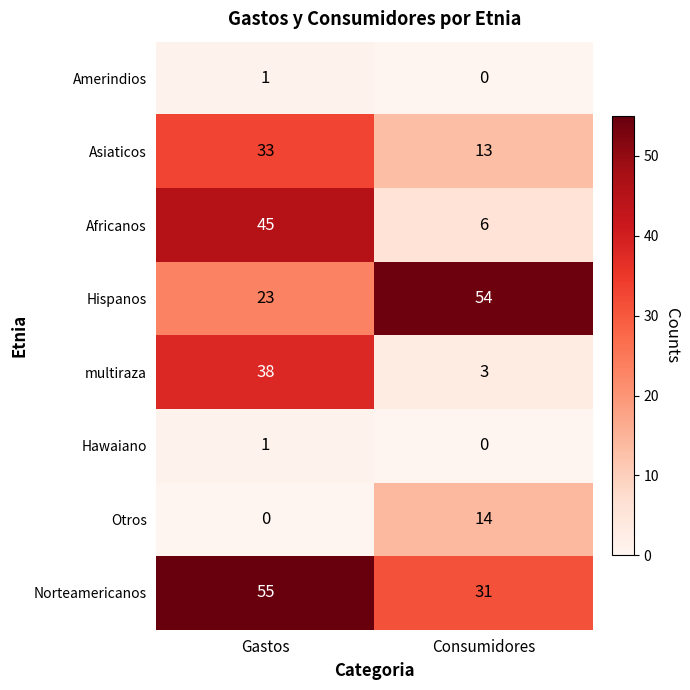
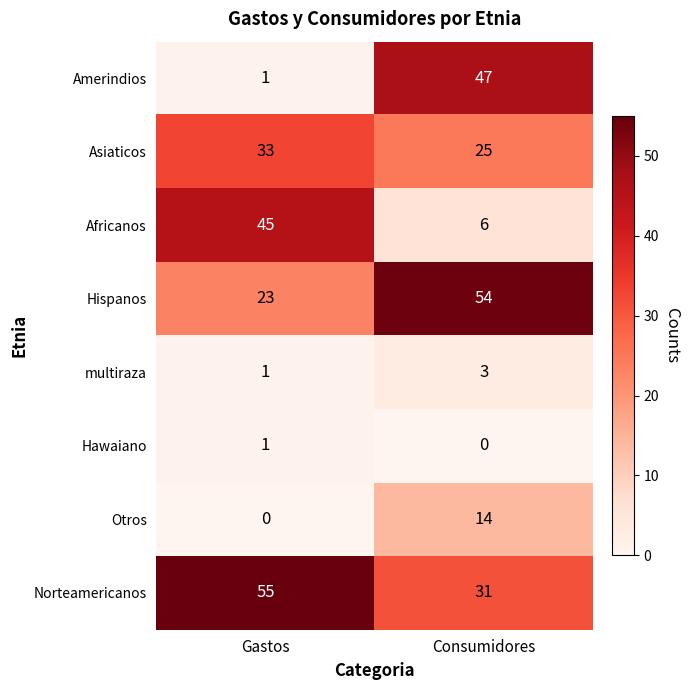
  {
    "Amerindios": {
      "Gastos": 1,
-     "Consumidores": 0
+     "Consumidores": 47
    },
    "Asiaticos": {
      "Gastos": 33,
-     "Consumidores": 13
+     "Consumidores": 25
    },
    "Africanos": {
      "Gastos": 45,
      "Consumidores": 6
    },
    "Hispanos": {
      "Gastos": 23,
      "Consumidores": 54
    },
    "multiraza": {
-     "Gastos": 38,
+     "Gastos": 1,
      "Consumidores": 3
    },
    "Hawaiano": {
      "Gastos": 1,
      "Consumidores": 0
    },
    "Otros": {
      "Gastos": 0,
      "Consumidores": 14
    },
    "Norteamericanos": {
      "Gastos": 55,
      "Consumidores": 31
    }
  }
